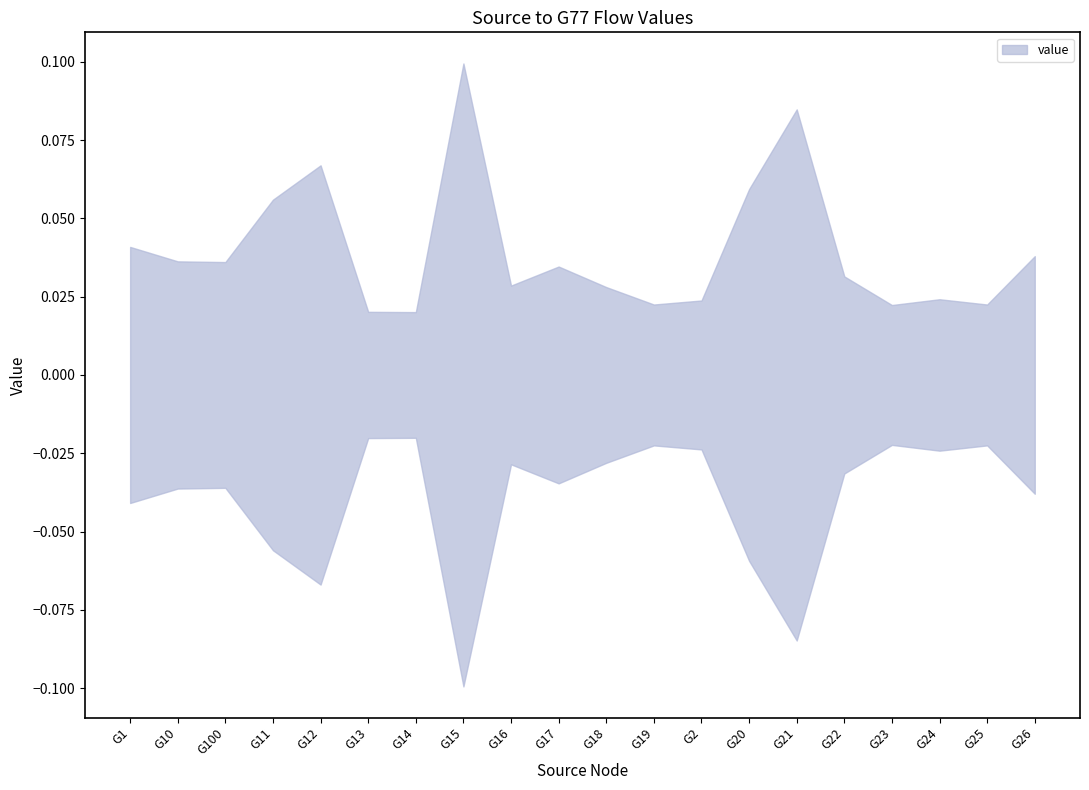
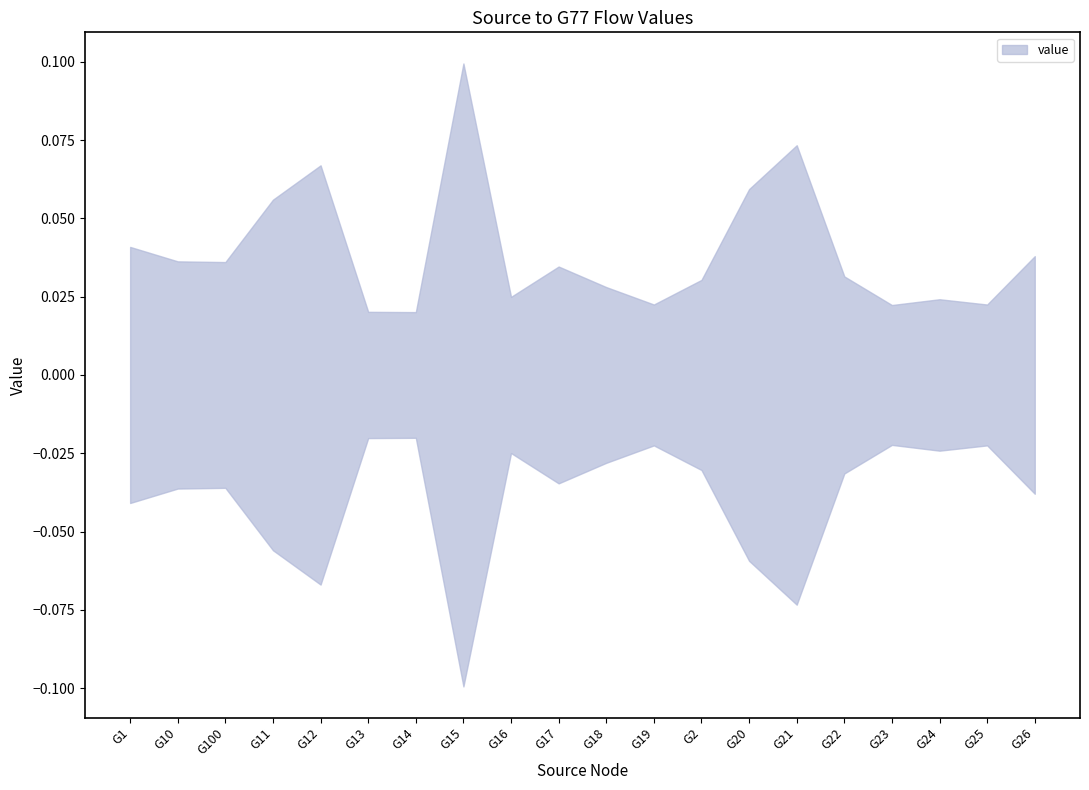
  {
-   "G16": 0.029,
-   "G2": 0.024,
-   "G21": 0.085
+   "G16": 0.025,
+   "G2": 0.030,
+   "G21": 0.073
  }
